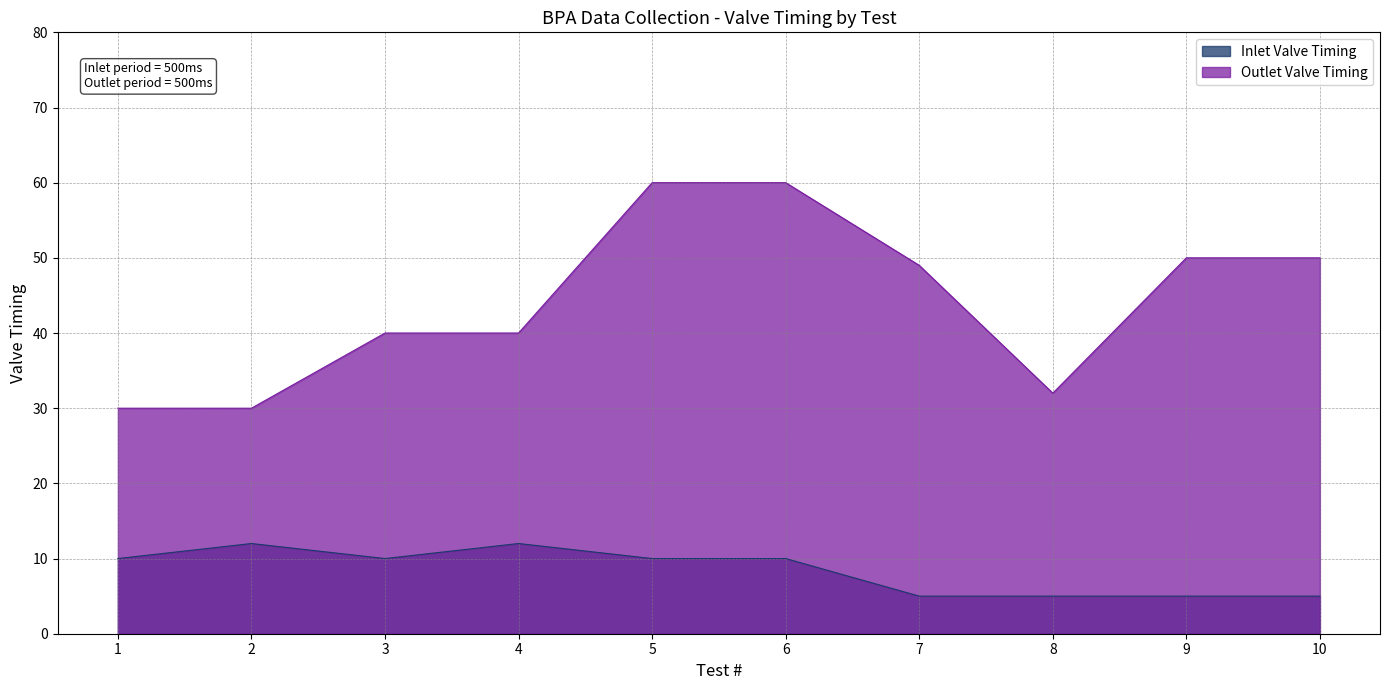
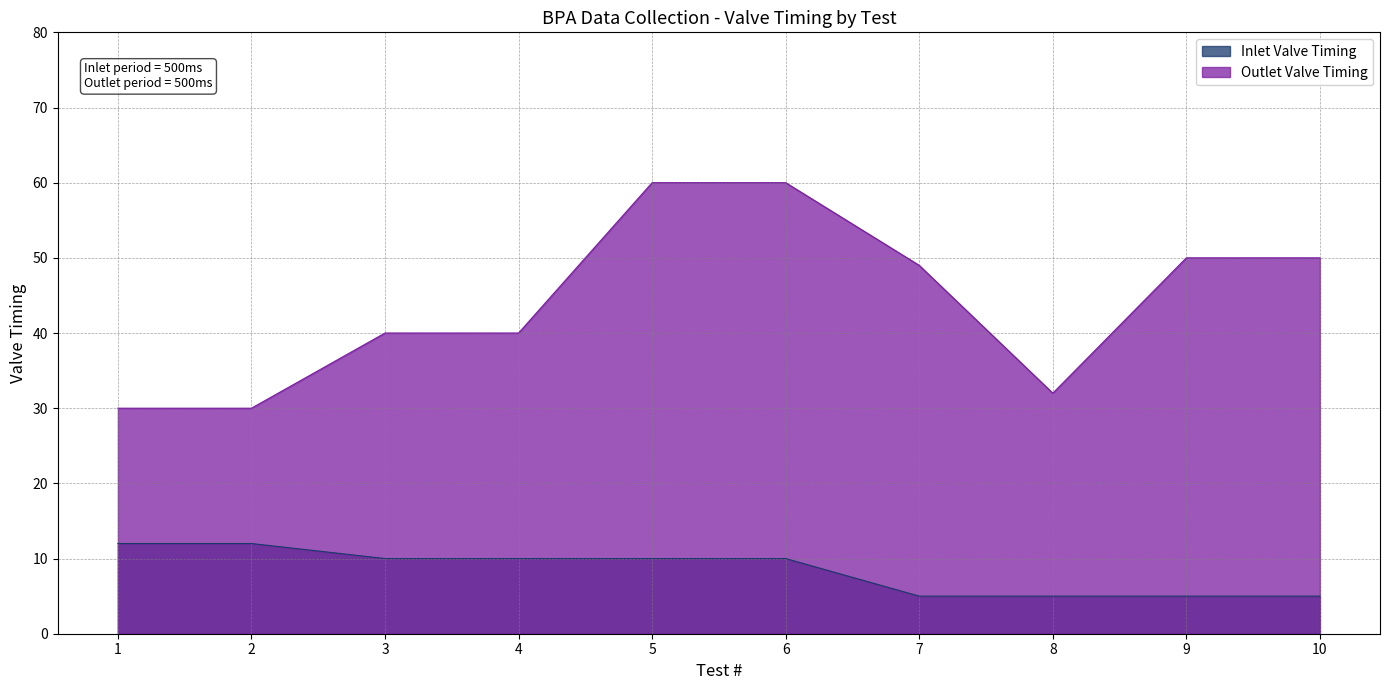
  {
    "Inlet Valve Timing": {
-     "1": 10,
+     "1": 12,
      "2": 12,
      "3": 10,
-     "4": 12,
+     "4": 10,
      "5": 10,
      "6": 10,
      "7": 5,
      "8": 5,
      "9": 5,
      "10": 5
    },
    "Outlet Valve Timing": {
      "1": 30,
      "2": 30,
      "3": 40,
      "4": 40,
      "5": 60,
      "6": 60,
      "7": 49,
      "8": 32,
      "9": 50,
      "10": 50
    }
  }
